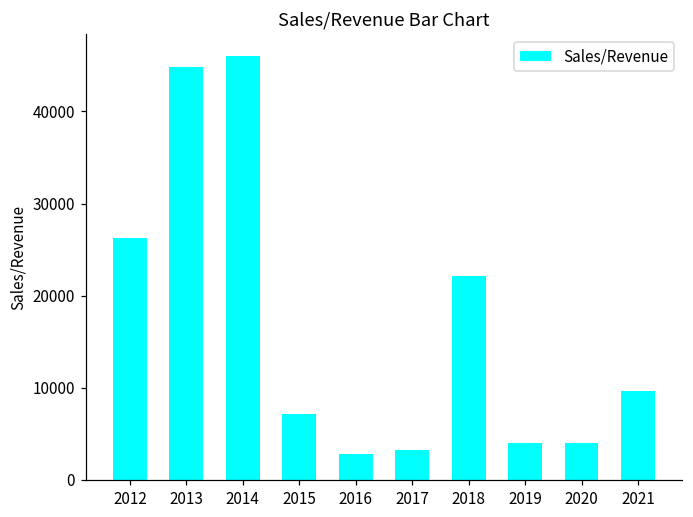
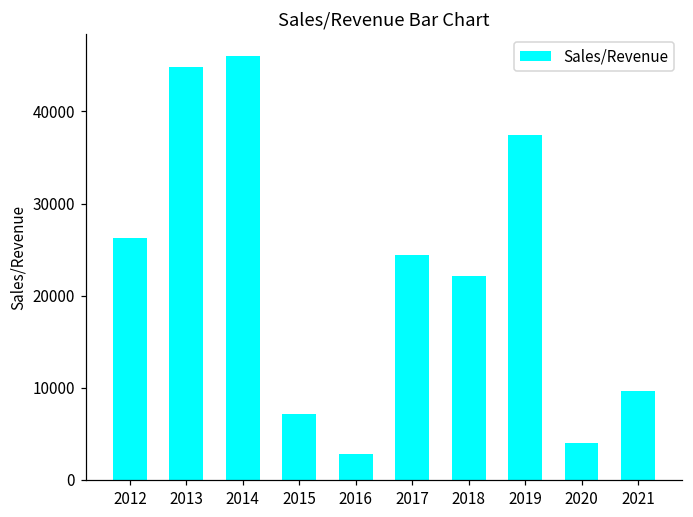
  {
    "2012": 26000,
    "2013": 45000,
    "2014": 46000,
    "2015": 7000,
    "2016": 3000,
-   "2017": 3000,
+   "2017": 24000,
    "2018": 22000,
-   "2019": 4000,
+   "2019": 37000,
    "2020": 4000,
    "2021": 10000
  }
